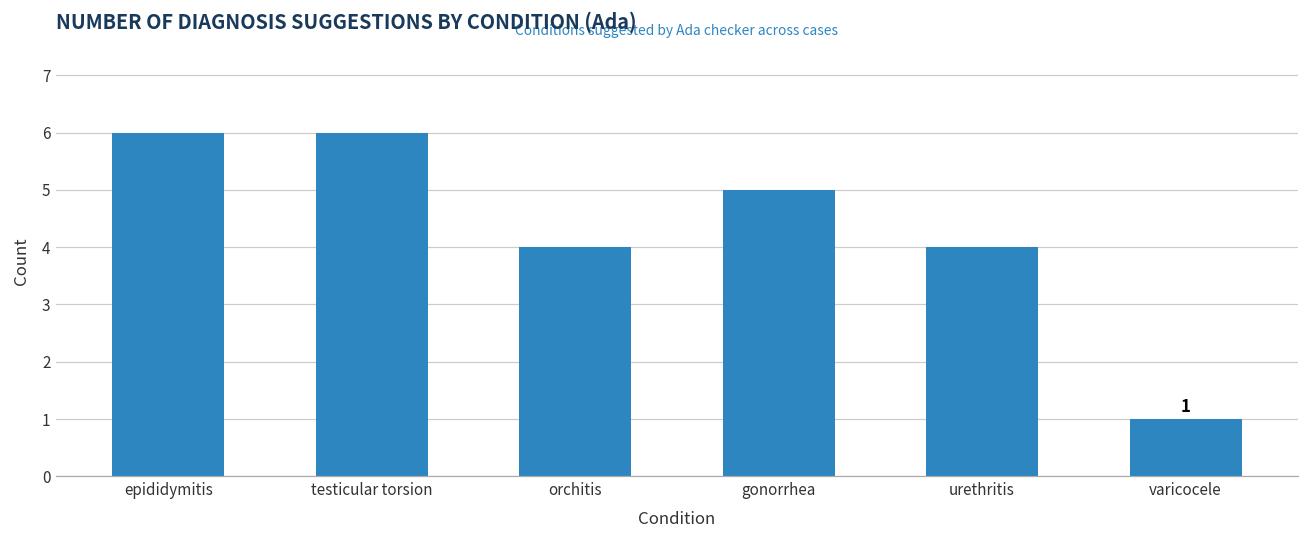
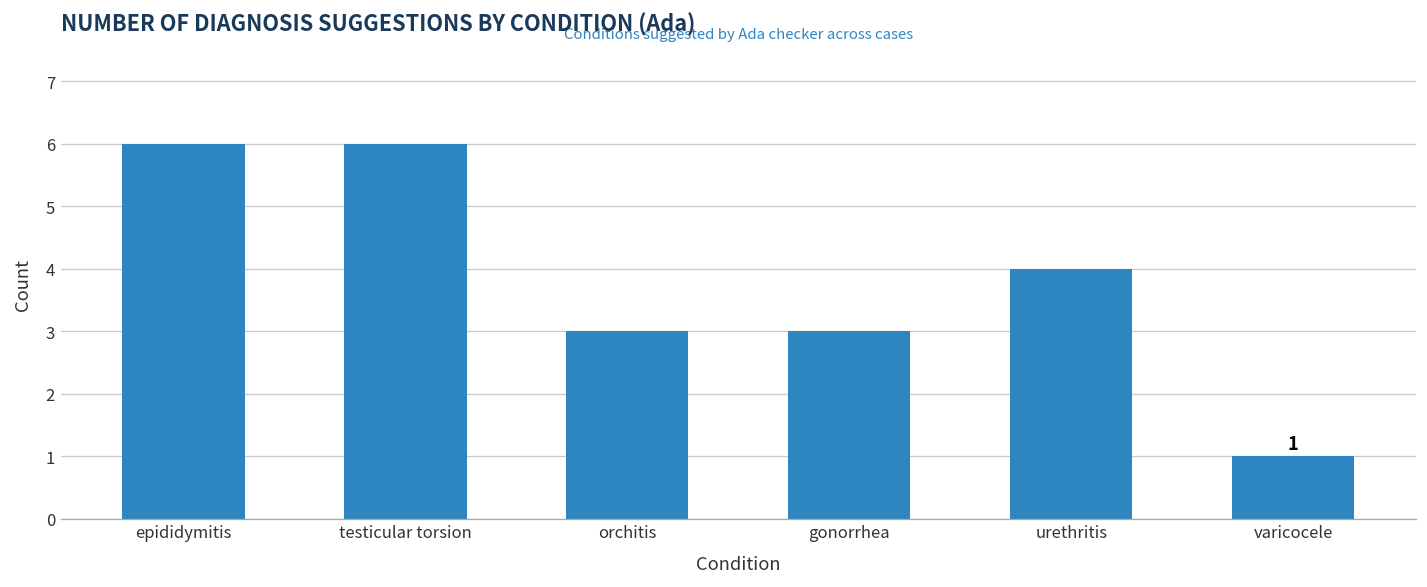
  {
    "epididymitis": 6,
    "testicular torsion": 6,
-   "orchitis": 4,
-   "gonorrhea": 5,
+   "orchitis": 3,
+   "gonorrhea": 3,
    "urethritis": 4
  }
